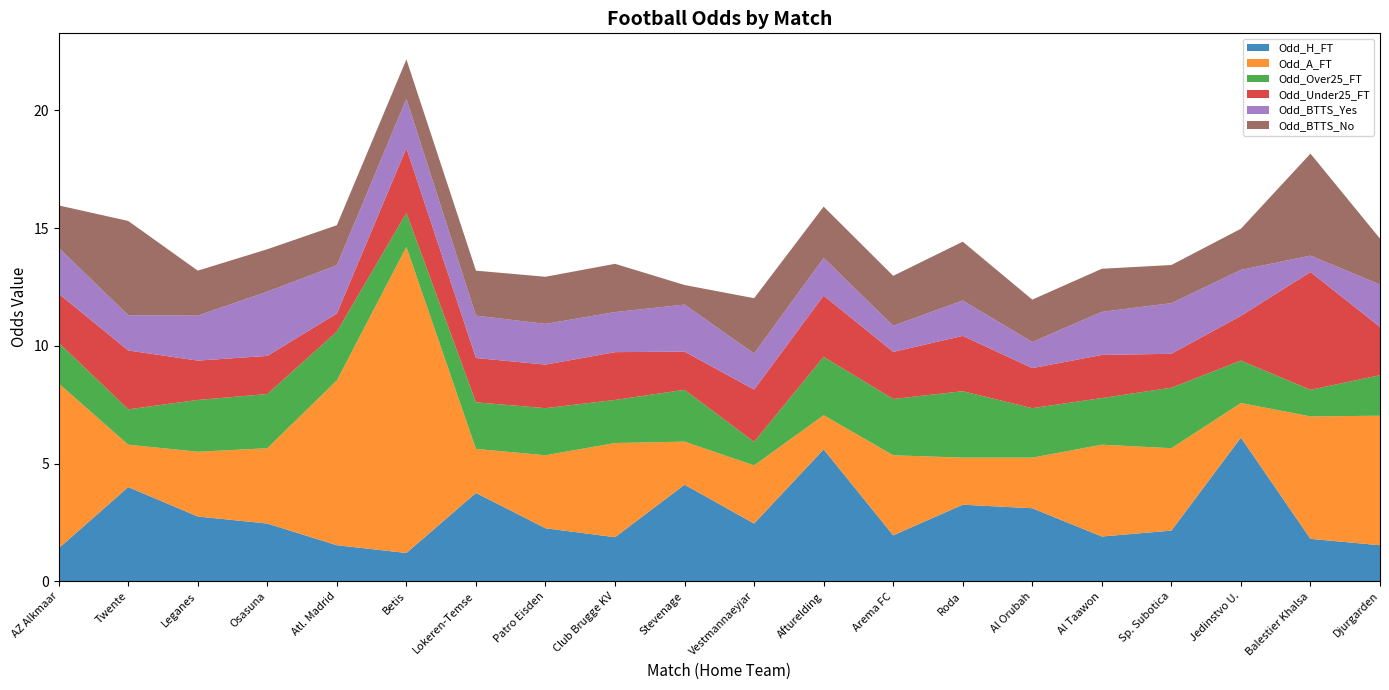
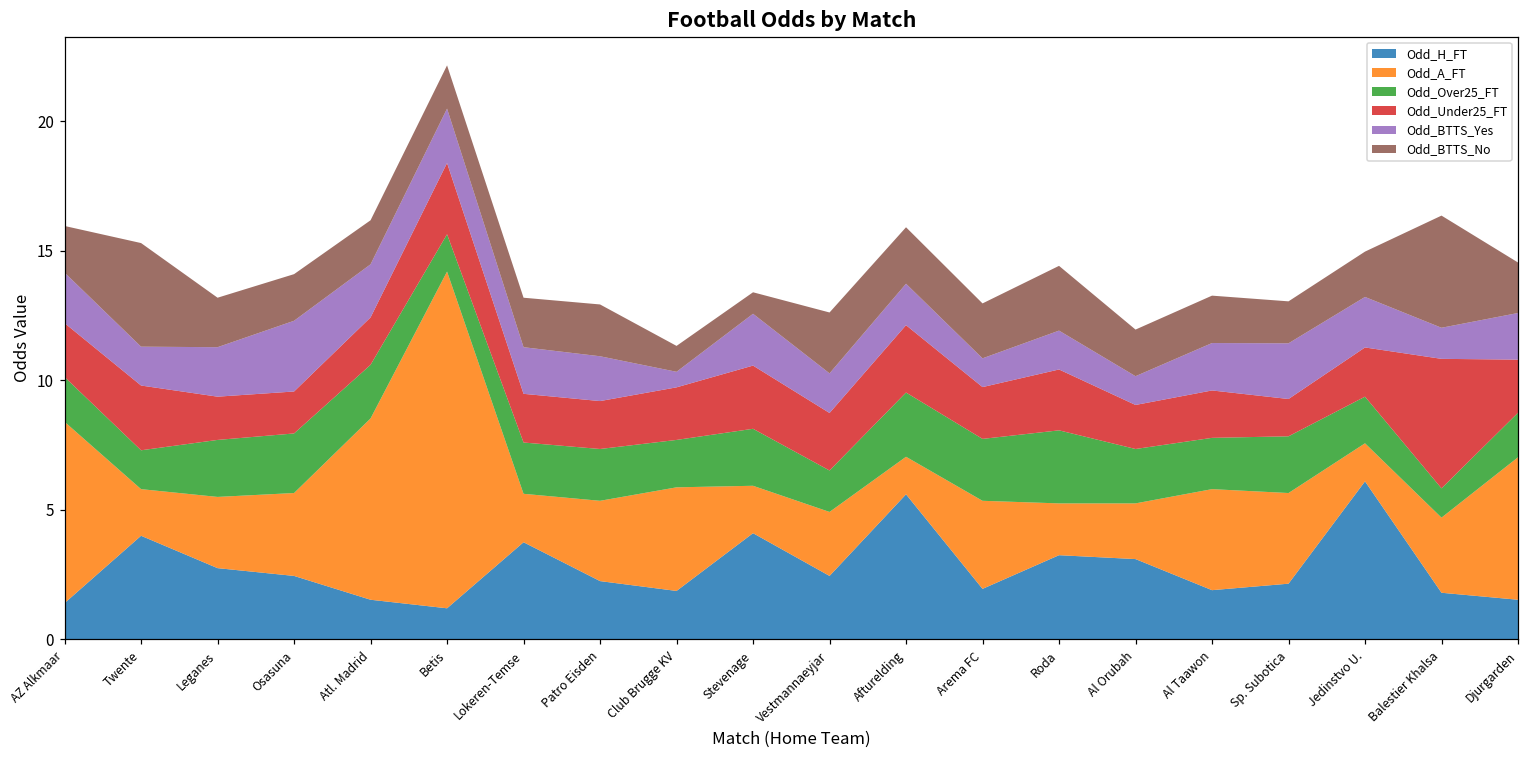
  {
    "Odd_H_FT": {
      "AZ Alkmaar": 1.4,
      "Twente": 4.0,
      "Leganes": 2.8,
      "Osasuna": 2.5,
      "Atl. Madrid": 1.5,
      "Betis": 1.2,
      "Lokeren-Temse": 3.8,
      "Patro Eisden": 2.3,
      "Club Brugge KV": 1.9,
      "Stevenage": 4.1,
      "Vestmannaeyjar": 2.5,
      "Afturelding": 5.6,
      "Arema FC": 2.0,
      "Roda": 3.3,
      "Al Orubah": 3.1,
      "Al Taawon": 1.9,
      "Sp. Subotica": 2.2,
      "Jedinstvo U.": 6.1,
      "Balestier Khalsa": 1.8,
      "Djurgarden": 1.5
    },
    "Odd_A_FT": {
      "AZ Alkmaar": 7.0,
      "Twente": 1.8,
      "Leganes": 2.8,
      "Osasuna": 3.2,
      "Atl. Madrid": 7.0,
      "Betis": 13.0,
      "Lokeren-Temse": 1.9,
      "Patro Eisden": 3.1,
      "Club Brugge KV": 4.0,
      "Stevenage": 1.8,
      "Vestmannaeyjar": 2.5,
      "Afturelding": 1.5,
      "Arema FC": 3.4,
      "Roda": 2.0,
      "Al Orubah": 2.2,
      "Al Taawon": 3.9,
      "Sp. Subotica": 3.5,
      "Jedinstvo U.": 1.5,
-     "Balestier Khalsa": 5.2,
+     "Balestier Khalsa": 2.9,
      "Djurgarden": 5.5
    },
    "Odd_Over25_FT": {
      "AZ Alkmaar": 1.7,
      "Twente": 1.5,
      "Leganes": 2.2,
      "Osasuna": 2.3,
      "Atl. Madrid": 2.1,
      "Betis": 1.4,
      "Lokeren-Temse": 2.0,
      "Patro Eisden": 2.0,
      "Club Brugge KV": 1.8,
      "Stevenage": 2.2,
-     "Vestmannaeyjar": 1.0,
+     "Vestmannaeyjar": 1.6,
      "Afturelding": 2.5,
      "Arema FC": 2.4,
      "Roda": 2.8,
      "Al Orubah": 2.1,
      "Al Taawon": 2.0,
-     "Sp. Subotica": 2.6,
+     "Sp. Subotica": 2.2,
      "Jedinstvo U.": 1.8,
      "Balestier Khalsa": 1.1,
      "Djurgarden": 1.7
    },
    "Odd_Under25_FT": {
      "AZ Alkmaar": 2.1,
      "Twente": 2.5,
      "Leganes": 1.7,
      "Osasuna": 1.6,
-     "Atl. Madrid": 0.8,
+     "Atl. Madrid": 1.8,
      "Betis": 2.8,
      "Lokeren-Temse": 1.9,
      "Patro Eisden": 1.8,
      "Club Brugge KV": 2.0,
-     "Stevenage": 1.6,
+     "Stevenage": 2.4,
      "Vestmannaeyjar": 2.2,
      "Afturelding": 2.6,
      "Arema FC": 2.0,
      "Roda": 2.3,
      "Al Orubah": 1.7,
      "Al Taawon": 1.8,
      "Sp. Subotica": 1.4,
      "Jedinstvo U.": 1.9,
      "Balestier Khalsa": 5.0,
      "Djurgarden": 2.1
    },
    "Odd_BTTS_Yes": {
      "AZ Alkmaar": 1.9,
      "Twente": 1.5,
      "Leganes": 1.9,
      "Osasuna": 2.7,
      "Atl. Madrid": 2.0,
      "Betis": 2.1,
      "Lokeren-Temse": 1.8,
      "Patro Eisden": 1.7,
-     "Club Brugge KV": 1.7,
+     "Club Brugge KV": 0.6,
      "Stevenage": 2.0,
      "Vestmannaeyjar": 1.5,
      "Afturelding": 1.6,
      "Arema FC": 1.1,
      "Roda": 1.5,
      "Al Orubah": 1.1,
      "Al Taawon": 1.8,
      "Sp. Subotica": 2.2,
      "Jedinstvo U.": 1.9,
-     "Balestier Khalsa": 0.7,
+     "Balestier Khalsa": 1.2,
      "Djurgarden": 1.8
    },
    "Odd_BTTS_No": {
      "AZ Alkmaar": 1.8,
      "Twente": 4.0,
      "Leganes": 1.9,
      "Osasuna": 1.8,
      "Atl. Madrid": 1.7,
      "Betis": 1.7,
      "Lokeren-Temse": 1.9,
      "Patro Eisden": 2.0,
-     "Club Brugge KV": 2.1,
+     "Club Brugge KV": 1.0,
      "Stevenage": 0.8,
      "Vestmannaeyjar": 2.3,
      "Afturelding": 2.2,
      "Arema FC": 2.1,
      "Roda": 2.5,
      "Al Orubah": 1.8,
      "Al Taawon": 1.8,
      "Sp. Subotica": 1.6,
      "Jedinstvo U.": 1.8,
      "Balestier Khalsa": 4.3,
      "Djurgarden": 1.9
    }
  }
